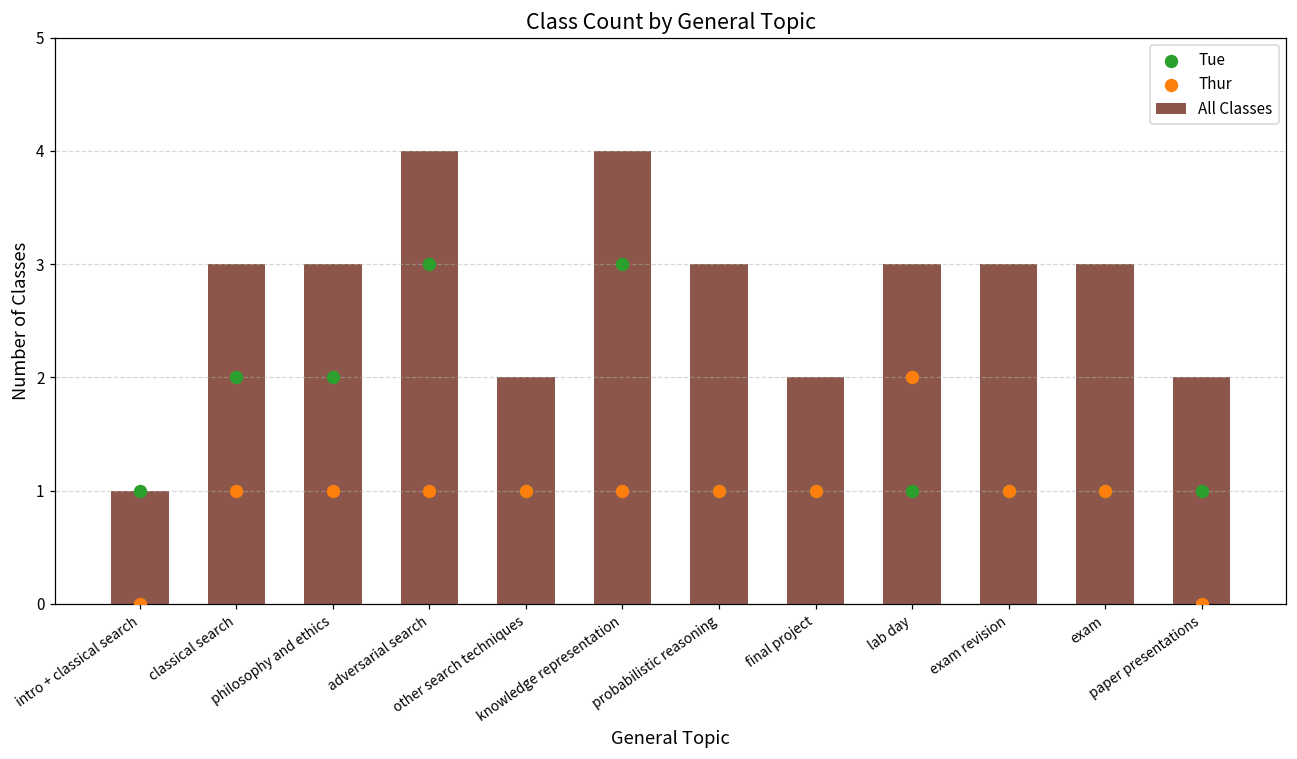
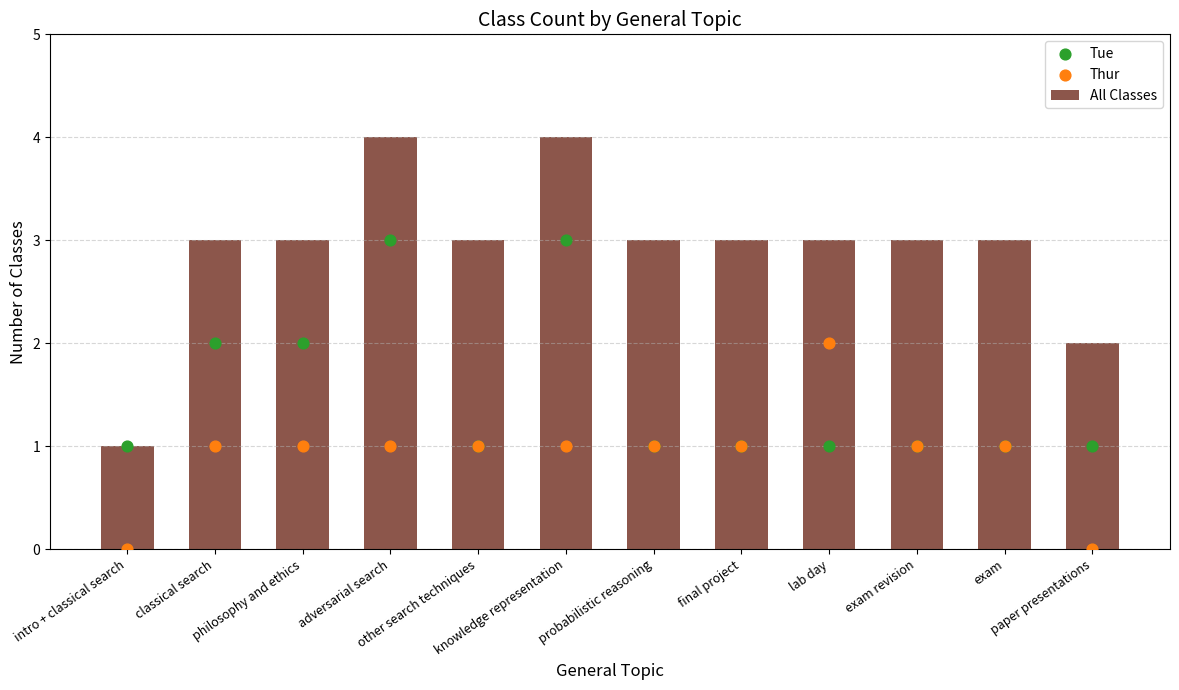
  {
    "All Classes": {
      "intro + classical search": 1,
      "classical search": 3,
      "philosophy and ethics": 3,
      "adversarial search": 4,
-     "other search techniques": 2,
+     "other search techniques": 3,
      "knowledge representation": 4,
      "probabilistic reasoning": 3,
-     "final project": 2,
+     "final project": 3,
      "lab day": 3,
      "exam revision": 3,
      "exam": 3,
      "paper presentations": 2
    }
  }
